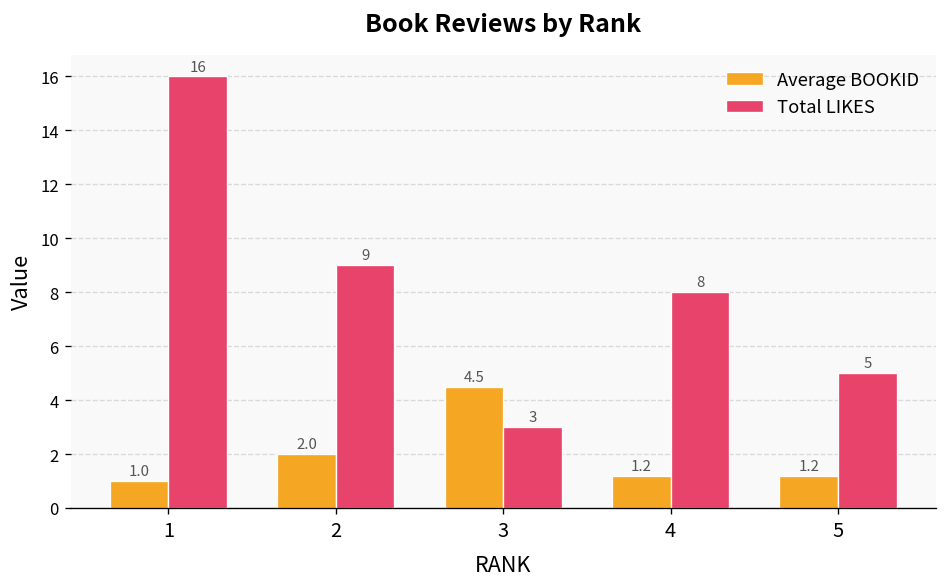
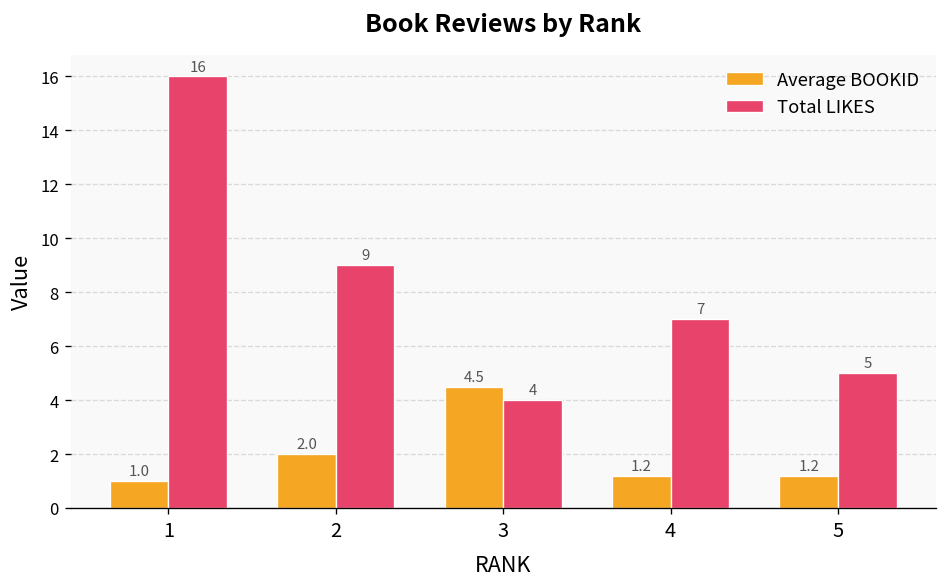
  {
    "Average BOOKID": {
      "1": 1.0,
      "2": 2.0,
      "3": 4.5,
      "4": 1.2,
      "5": 1.2
    },
    "Total LIKES": {
      "1": 16,
      "2": 9,
-     "3": 3,
-     "4": 8,
+     "3": 4,
+     "4": 7,
      "5": 5
    }
  }
